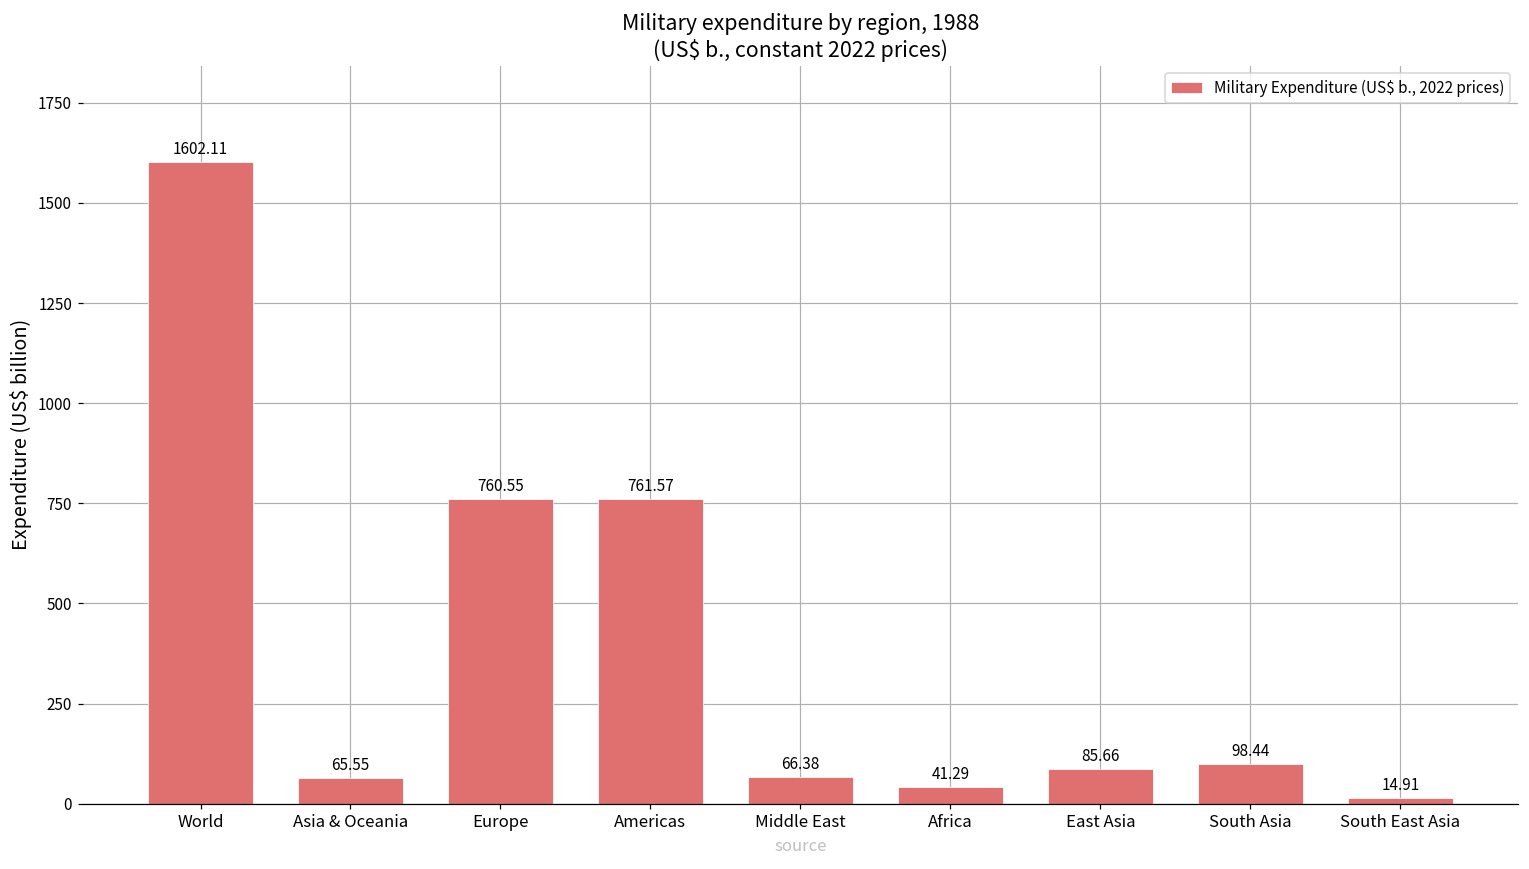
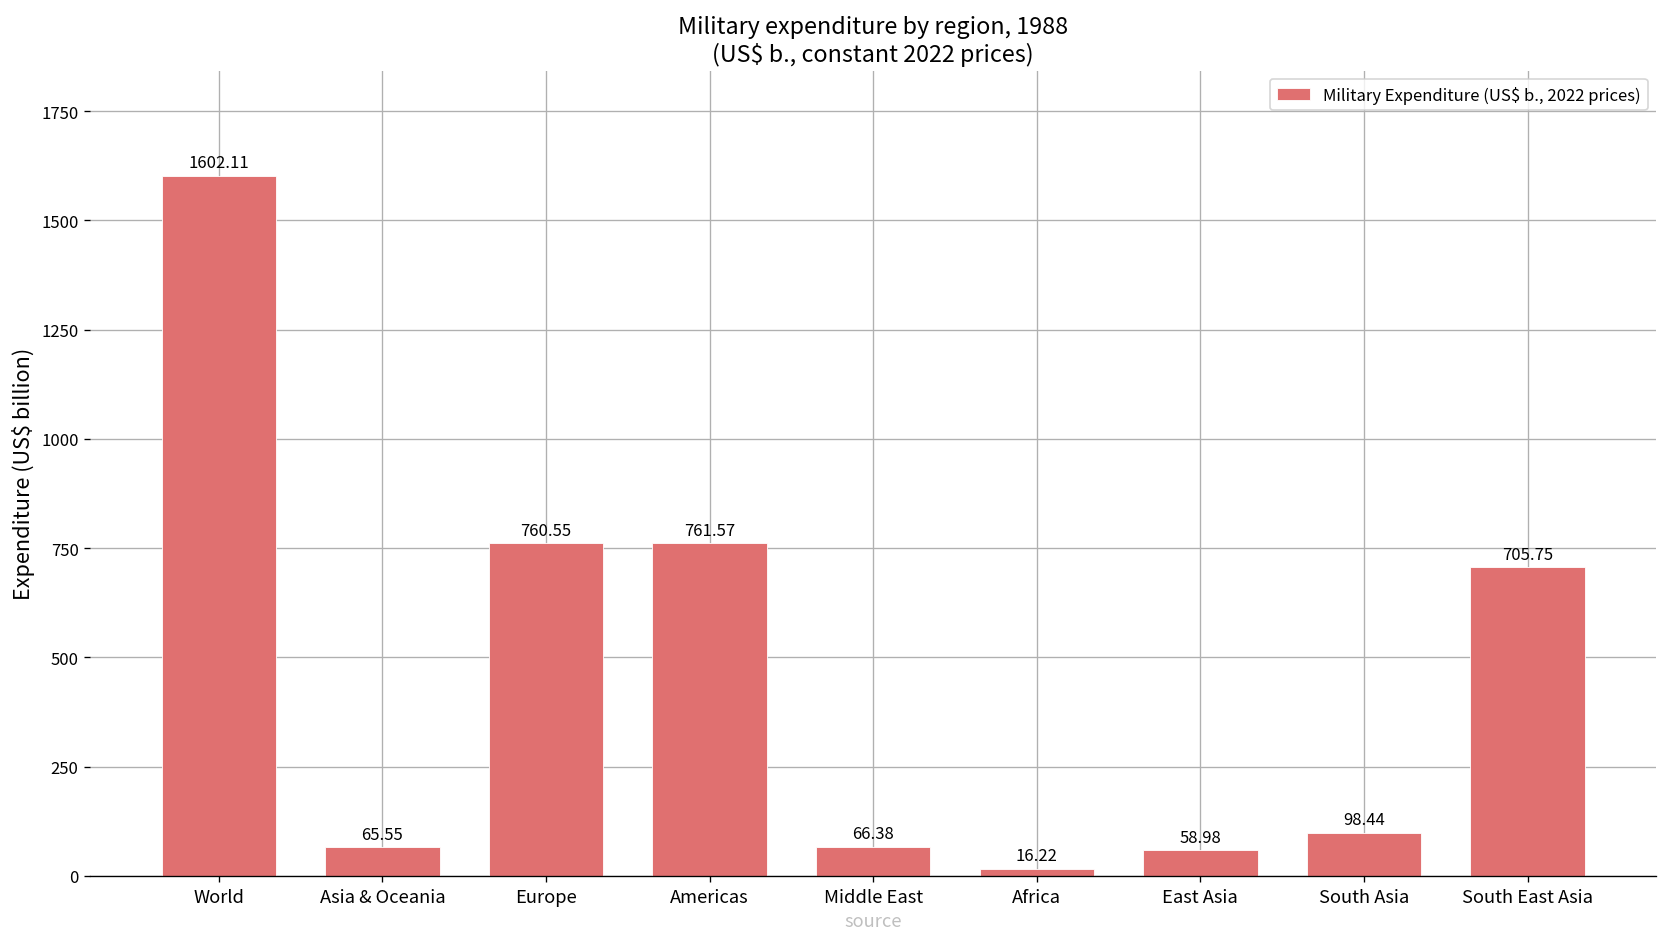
  {
    "World": 1602.11,
    "Asia & Oceania": 65.55,
    "Europe": 760.55,
    "Americas": 761.57,
    "Middle East": 66.38,
-   "Africa": 41.29,
-   "East Asia": 85.66,
+   "Africa": 16.22,
+   "East Asia": 58.98,
    "South Asia": 98.44,
-   "South East Asia": 14.91
+   "South East Asia": 705.75
  }
